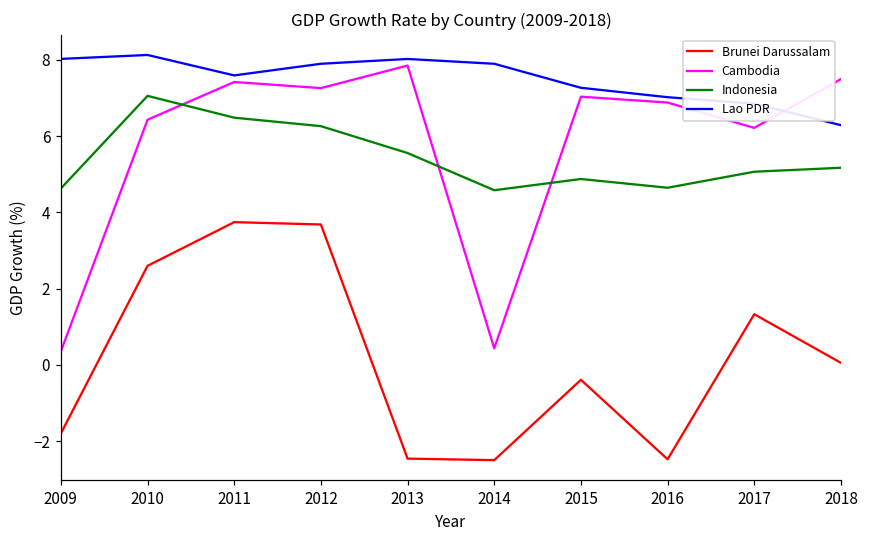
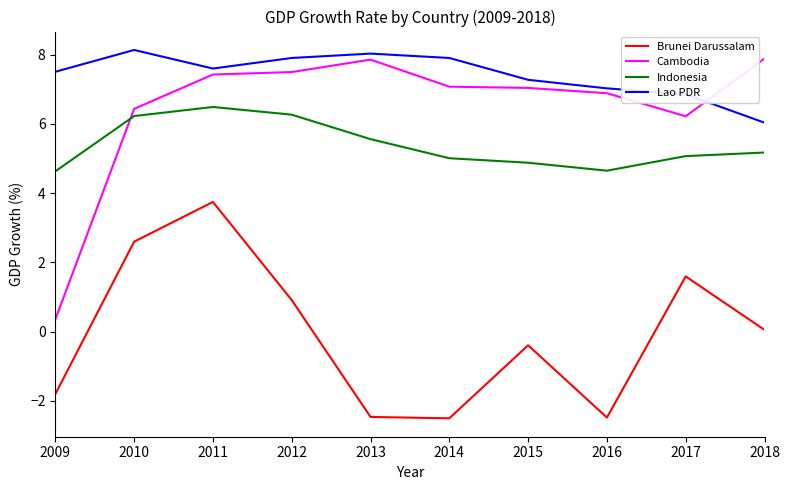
  {
    "Brunei Darussalam": {
      "2009": -1.8,
      "2010": 2.6,
      "2011": 3.7,
-     "2012": 3.7,
+     "2012": 0.9,
      "2013": -2.5,
      "2014": -2.5,
      "2015": -0.4,
      "2016": -2.5,
-     "2017": 1.3,
+     "2017": 1.6,
      "2018": 0.1
    },
    "Cambodia": {
      "2009": 0.4,
      "2010": 6.4,
      "2011": 7.4,
-     "2012": 7.3,
+     "2012": 7.5,
      "2013": 7.9,
-     "2014": 0.4,
+     "2014": 7.1,
      "2015": 7.0,
      "2016": 6.9,
      "2017": 6.2,
-     "2018": 7.5
+     "2018": 7.9
    },
    "Indonesia": {
      "2009": 4.6,
-     "2010": 7.1,
+     "2010": 6.2,
      "2011": 6.5,
      "2012": 6.3,
      "2013": 5.6,
-     "2014": 4.6,
+     "2014": 5.0,
      "2015": 4.9,
      "2016": 4.6,
      "2017": 5.1,
      "2018": 5.2
    },
    "Lao PDR": {
-     "2009": 8.0,
+     "2009": 7.5,
      "2010": 8.1,
      "2011": 7.6,
      "2012": 7.9,
      "2013": 8.0,
      "2014": 7.9,
      "2015": 7.3,
      "2016": 7.0,
-     "2018": 6.3
+     "2018": 6.0
    }
  }
